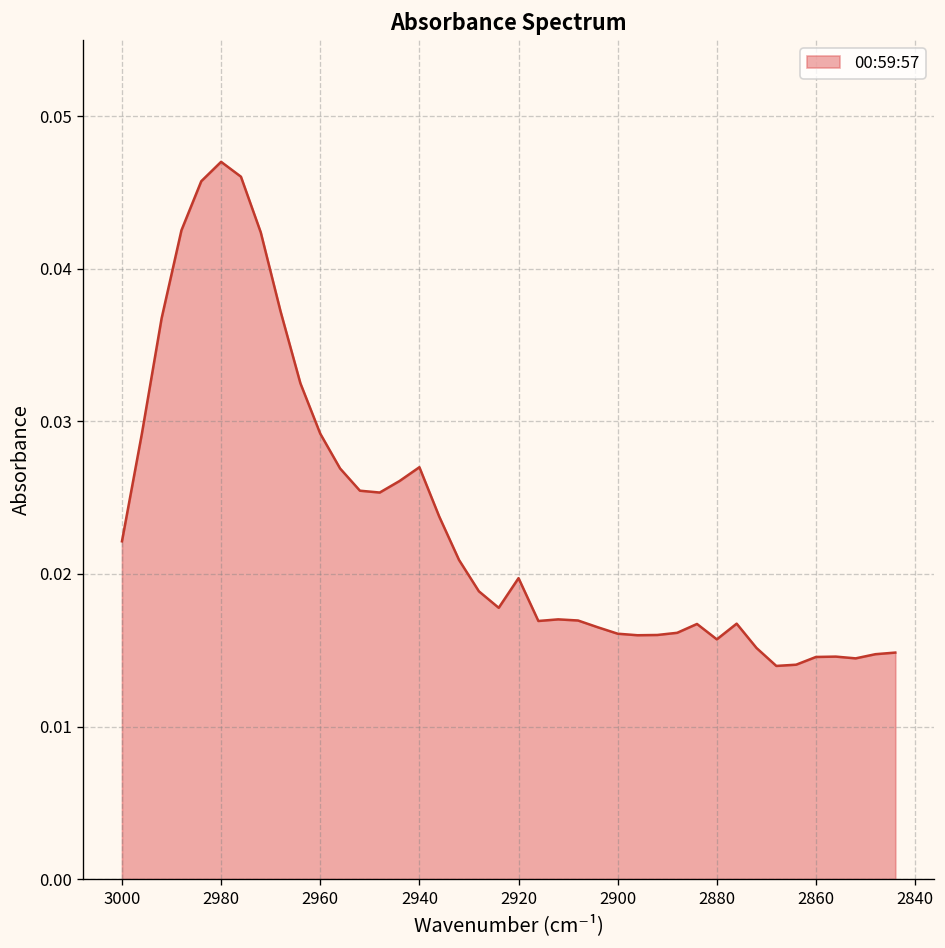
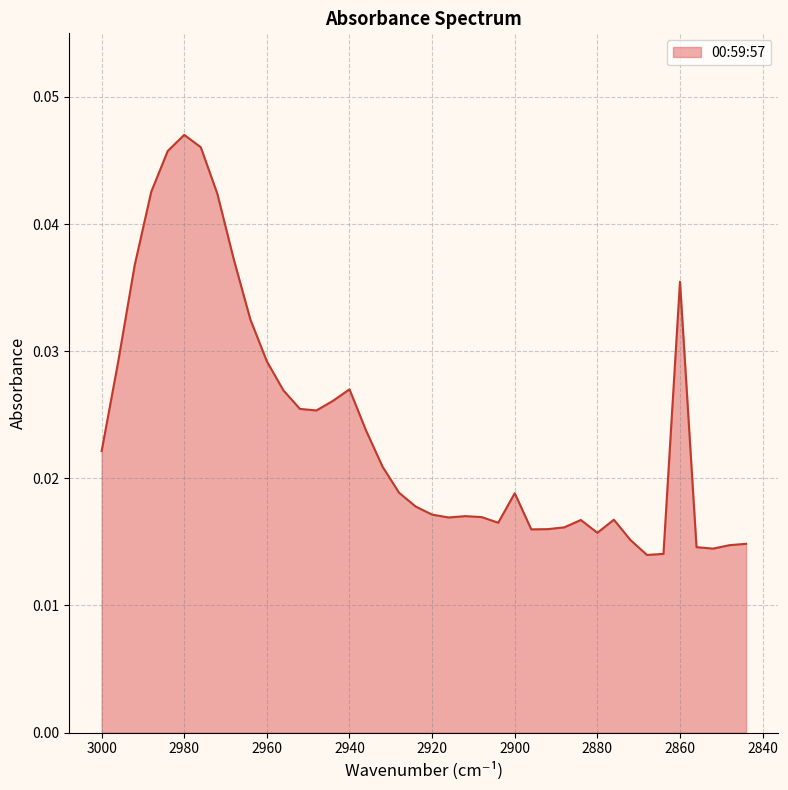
  {
    "3000": 0.0221,
    "2980": 0.0470,
    "2960": 0.0292,
    "2940": 0.0270,
-   "2920": 0.0197,
-   "2900": 0.0161,
+   "2920": 0.0171,
+   "2900": 0.0188,
    "2880": 0.0157,
-   "2860": 0.0146
+   "2860": 0.0355
  }
